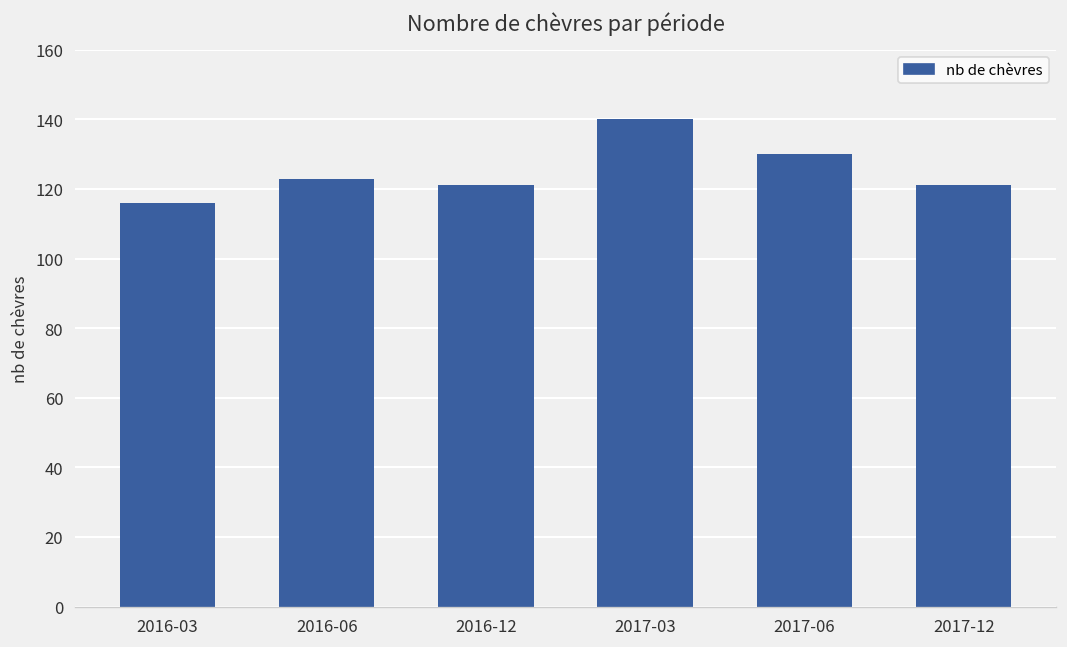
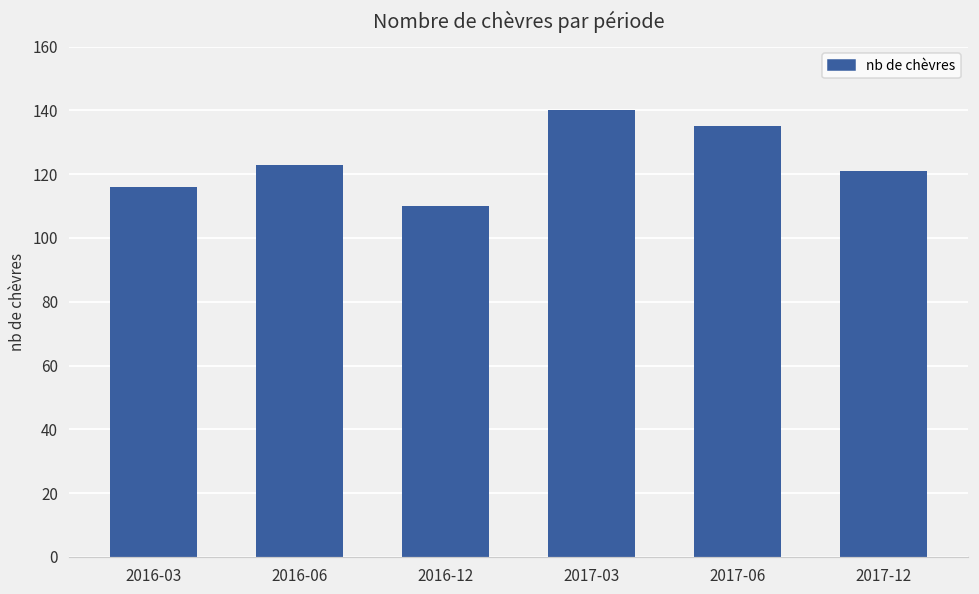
  {
    "2016-03": 116,
    "2016-06": 123,
-   "2016-12": 121,
+   "2016-12": 110,
    "2017-03": 140,
-   "2017-06": 130,
+   "2017-06": 135,
    "2017-12": 121
  }
